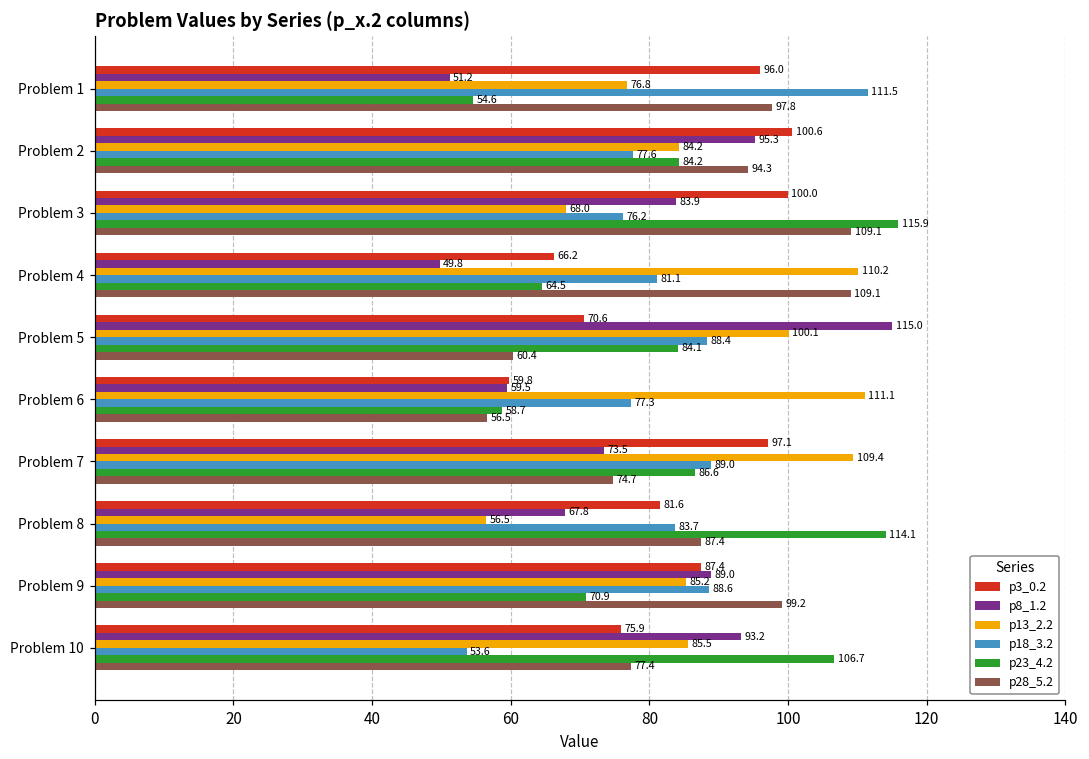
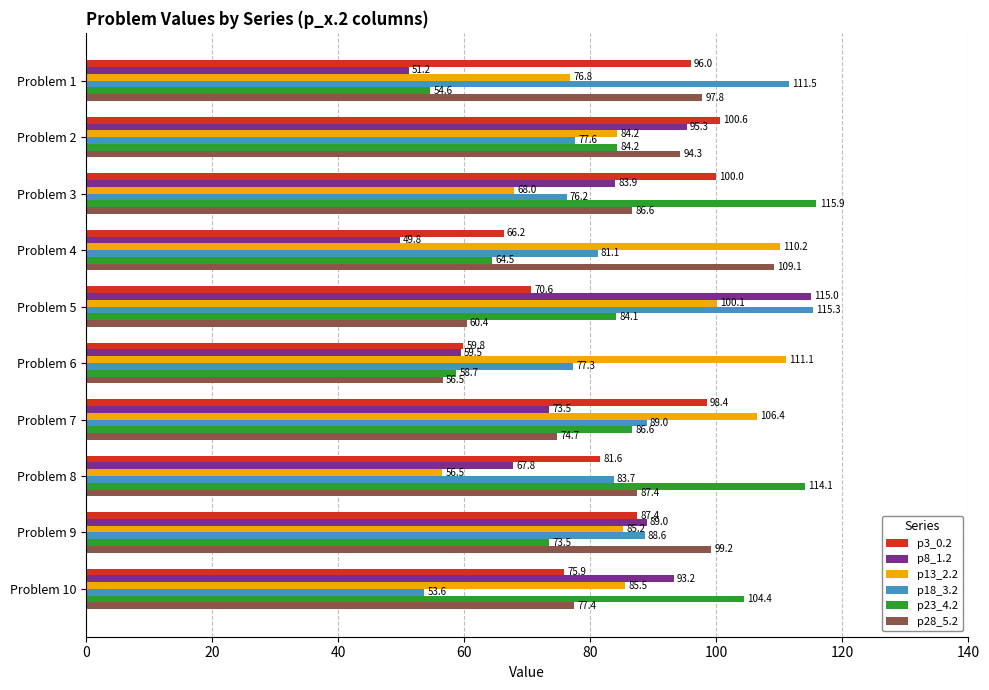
  {
    "p3_0.2": {
      "Problem 1": 96.0,
      "Problem 2": 100.6,
      "Problem 3": 100.0,
      "Problem 4": 66.2,
      "Problem 5": 70.6,
-     "Problem 7": 97.1,
+     "Problem 7": 98.4,
      "Problem 8": 81.6,
      "Problem 10": 75.9
    },
    "p8_1.2": {
      "Problem 1": 51.2,
      "Problem 2": 95.3,
      "Problem 3": 83.9,
      "Problem 4": 49.8,
      "Problem 5": 115.0,
      "Problem 7": 73.5,
      "Problem 8": 67.8,
      "Problem 10": 93.2
    },
    "p13_2.2": {
      "Problem 1": 76.8,
      "Problem 2": 84.2,
      "Problem 3": 68.0,
      "Problem 4": 110.2,
      "Problem 5": 100.1,
      "Problem 6": 111.1,
-     "Problem 7": 109.4,
+     "Problem 7": 106.4,
      "Problem 8": 56.5,
      "Problem 9": 85.2,
      "Problem 10": 85.5
    },
    "p18_3.2": {
      "Problem 1": 111.5,
      "Problem 2": 77.6,
      "Problem 3": 76.2,
      "Problem 4": 81.1,
-     "Problem 5": 88.4,
+     "Problem 5": 115.3,
      "Problem 6": 77.3,
      "Problem 7": 89.0,
      "Problem 8": 83.7,
      "Problem 9": 88.6,
      "Problem 10": 53.6
    },
    "p23_4.2": {
      "Problem 1": 54.6,
      "Problem 2": 84.2,
      "Problem 3": 115.9,
      "Problem 4": 64.5,
      "Problem 5": 84.1,
      "Problem 6": 58.7,
      "Problem 7": 86.6,
      "Problem 8": 114.1,
-     "Problem 9": 70.9,
-     "Problem 10": 106.7
+     "Problem 9": 73.5,
+     "Problem 10": 104.4
    },
    "p28_5.2": {
      "Problem 1": 97.8,
      "Problem 2": 94.3,
-     "Problem 3": 109.1,
+     "Problem 3": 86.6,
      "Problem 4": 109.1,
      "Problem 5": 60.4,
      "Problem 6": 56.5,
      "Problem 7": 74.7,
      "Problem 8": 87.4,
      "Problem 9": 99.2,
      "Problem 10": 77.4
    }
  }
